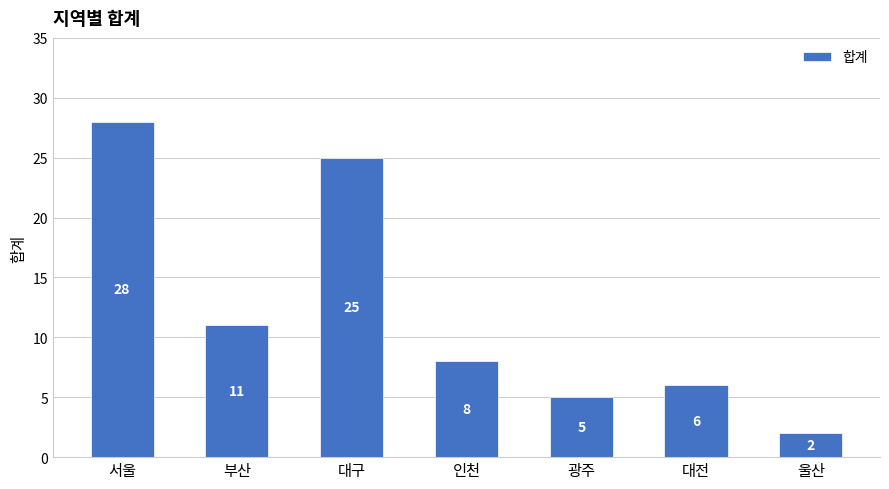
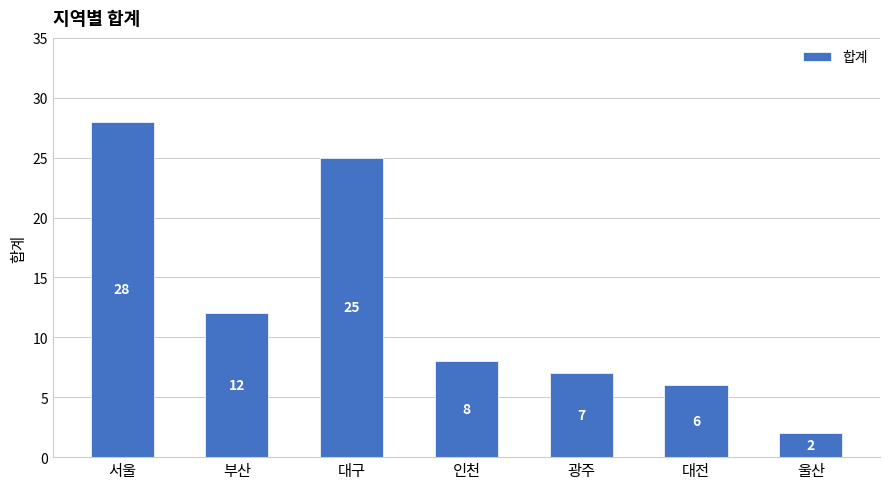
  {
    "서울": 28,
-   "부산": 11,
+   "부산": 12,
    "대구": 25,
    "인천": 8,
-   "광주": 5,
+   "광주": 7,
    "대전": 6,
    "울산": 2
  }
